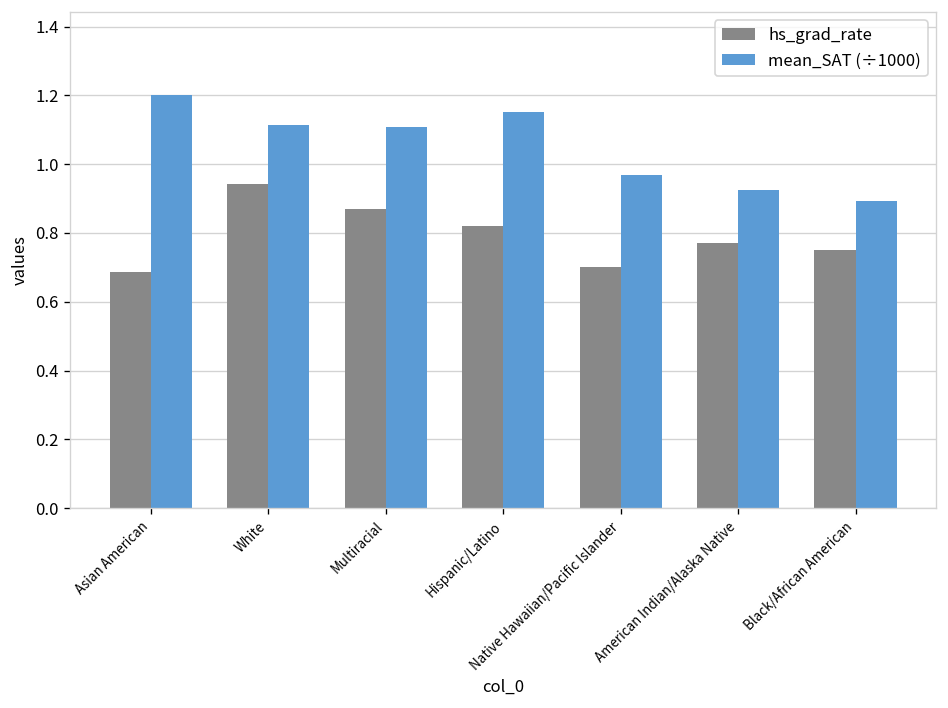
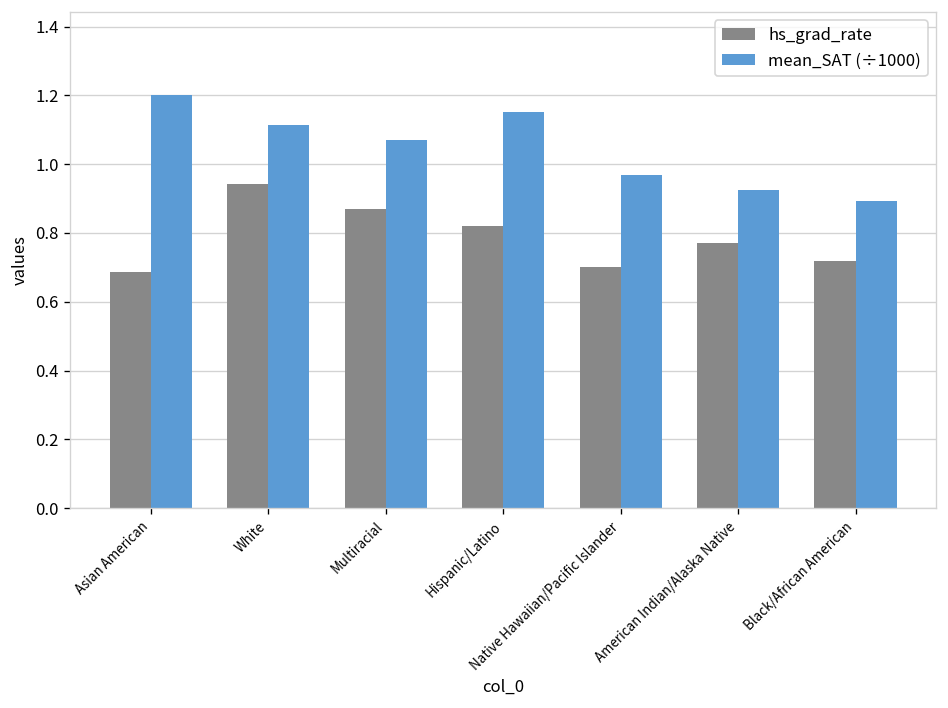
  {
    "hs_grad_rate": {
      "Asian American": 0.69,
      "White": 0.94,
      "Multiracial": 0.87,
      "Hispanic/Latino": 0.82,
      "Native Hawaiian/Pacific Islander": 0.70,
      "American Indian/Alaska Native": 0.77,
-     "Black/African American": 0.75
+     "Black/African American": 0.72
    },
    "mean_SAT (÷1000)": {
      "Asian American": 1.20,
      "White": 1.11,
-     "Multiracial": 1.11,
+     "Multiracial": 1.07,
      "Hispanic/Latino": 1.15,
      "Native Hawaiian/Pacific Islander": 0.97,
      "American Indian/Alaska Native": 0.92,
      "Black/African American": 0.89
    }
  }
